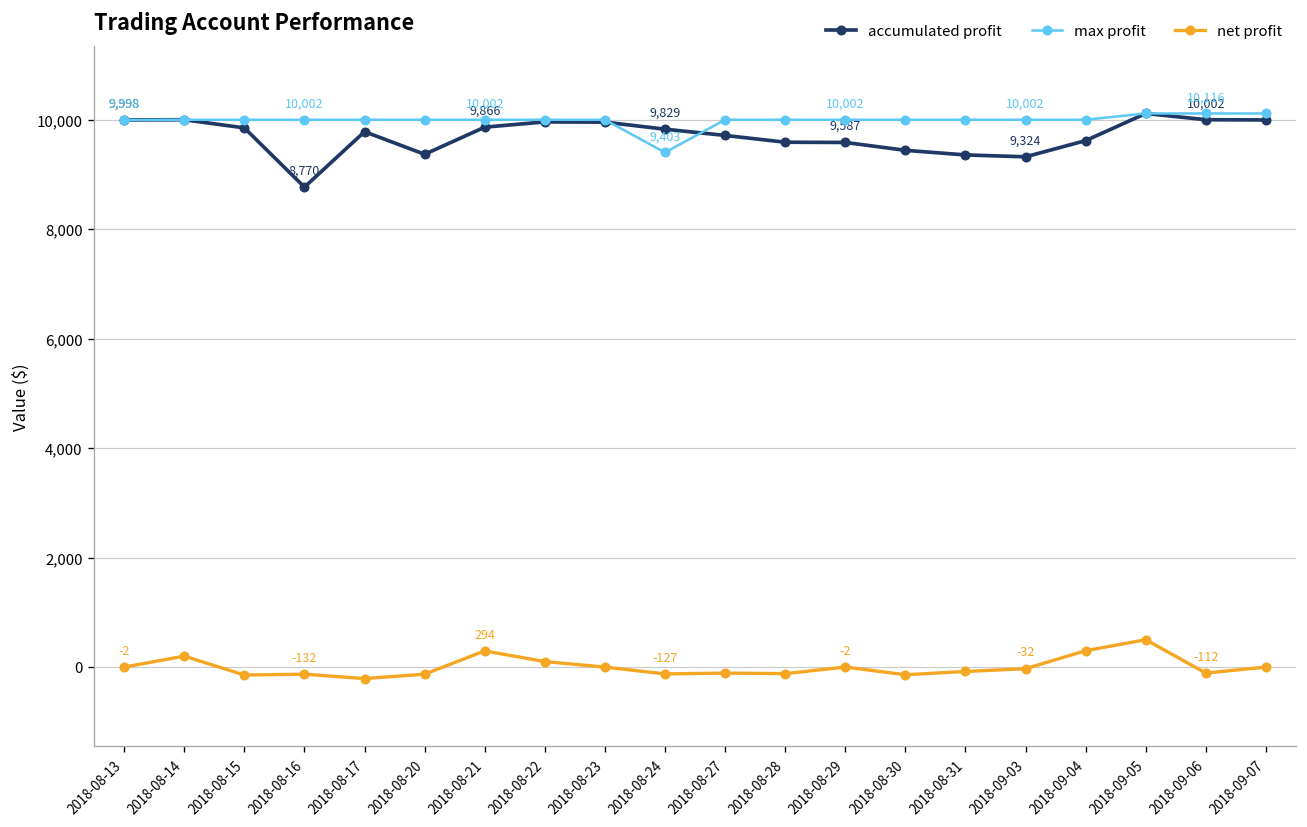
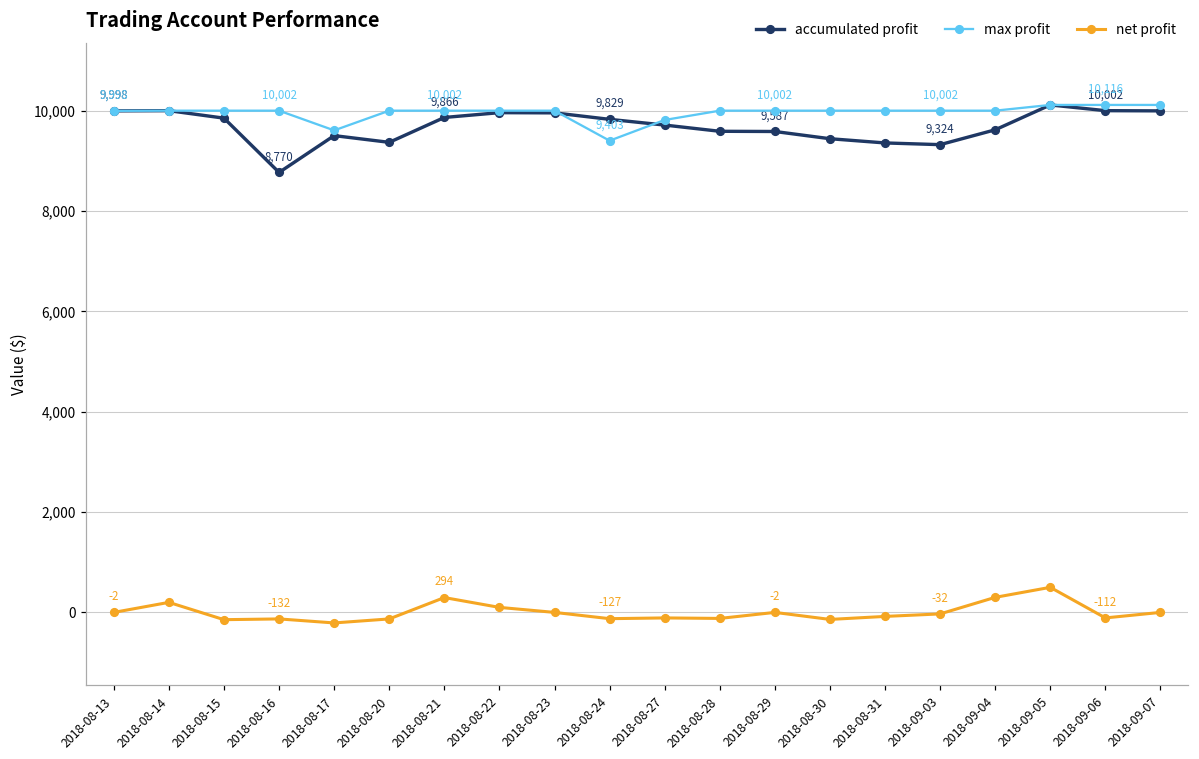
  {
    "accumulated profit": {
      "2018-08-15": "9,900",
-     "2018-08-17": "9,800",
+     "2018-08-17": "9,500",
      "2018-08-20": "9,400",
      "2018-08-27": "9,700",
      "2018-08-28": "9,600",
      "2018-08-30": "9,400",
      "2018-08-31": "9,400",
      "2018-09-04": "9,600",
      "2018-09-07": "10,000"
    },
    "max profit": {
      "2018-08-15": "10,000",
-     "2018-08-17": "10,000",
+     "2018-08-17": "9,600",
      "2018-08-20": "10,000",
-     "2018-08-27": "10,000",
+     "2018-08-27": "9,800",
      "2018-08-28": "10,000",
      "2018-08-30": "10,000",
      "2018-08-31": "10,000",
      "2018-09-04": "10,000",
      "2018-09-07": "10,100"
    },
    "net profit": {
      "2018-08-13": "-2",
      "2018-08-16": "-132",
      "2018-08-21": "294",
      "2018-08-24": "-127",
      "2018-08-29": "-2",
      "2018-09-03": "-32",
      "2018-09-06": "-112"
    }
  }
